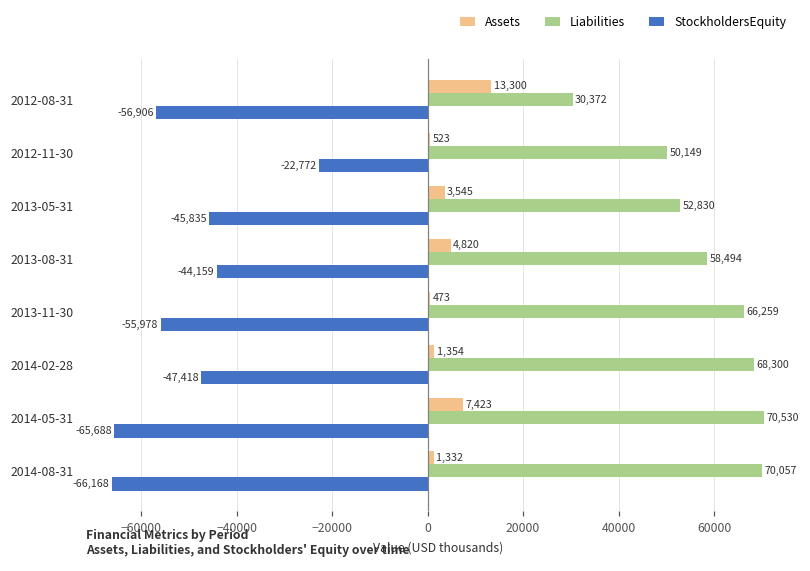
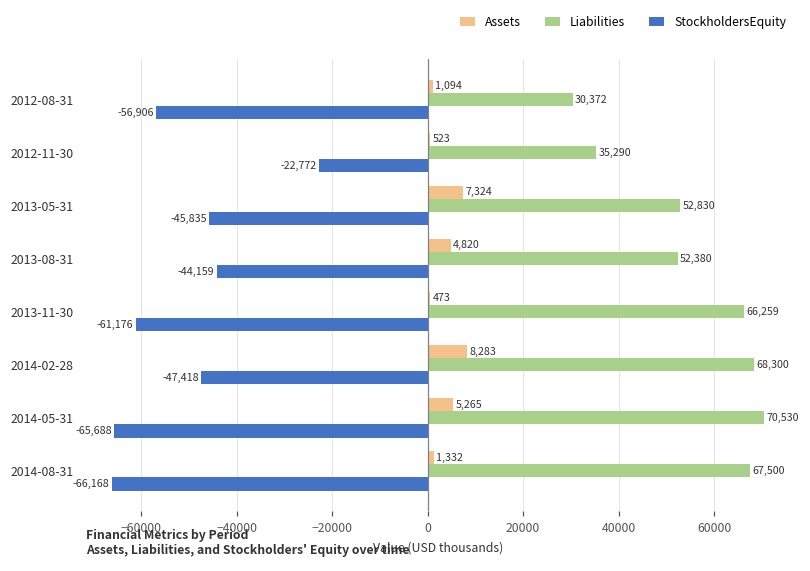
  {
    "Assets": {
-     "2012-08-31": "13,300",
+     "2012-08-31": "1,094",
      "2012-11-30": "523",
-     "2013-05-31": "3,545",
+     "2013-05-31": "7,324",
      "2013-08-31": "4,820",
      "2013-11-30": "473",
-     "2014-02-28": "1,354",
-     "2014-05-31": "7,423",
+     "2014-02-28": "8,283",
+     "2014-05-31": "5,265",
      "2014-08-31": "1,332"
    },
    "Liabilities": {
      "2012-08-31": "30,372",
-     "2012-11-30": "50,149",
+     "2012-11-30": "35,290",
      "2013-05-31": "52,830",
-     "2013-08-31": "58,494",
+     "2013-08-31": "52,380",
      "2013-11-30": "66,259",
      "2014-02-28": "68,300",
      "2014-05-31": "70,530",
-     "2014-08-31": "70,057"
+     "2014-08-31": "67,500"
    },
    "StockholdersEquity": {
      "2012-08-31": "-56,906",
      "2012-11-30": "-22,772",
      "2013-05-31": "-45,835",
      "2013-08-31": "-44,159",
-     "2013-11-30": "-55,978",
+     "2013-11-30": "-61,176",
      "2014-02-28": "-47,418",
      "2014-05-31": "-65,688",
      "2014-08-31": "-66,168"
    }
  }
